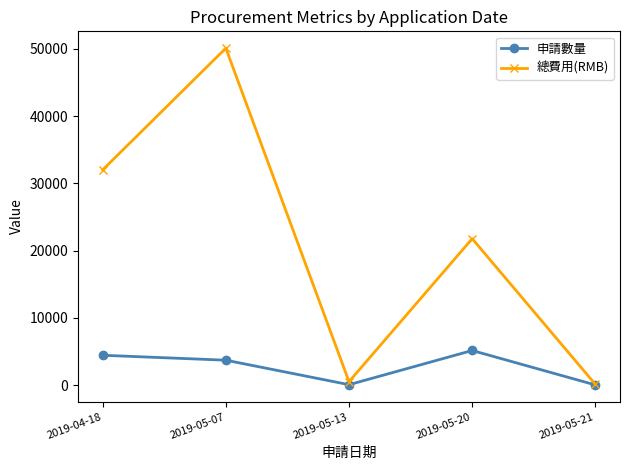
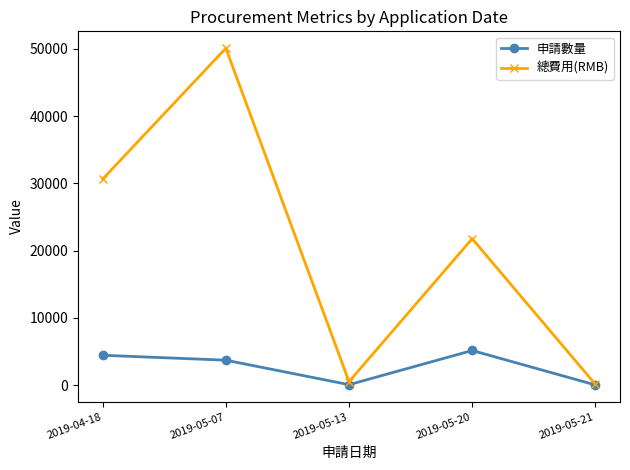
  {
    "申請數量": {
      "2019-04-18": 4000,
      "2019-05-07": 4000,
      "2019-05-13": 0,
      "2019-05-20": 5000
    },
    "總費用(RMB)": {
-     "2019-04-18": 32000,
+     "2019-04-18": 31000,
      "2019-05-07": 50000,
      "2019-05-13": 1000,
      "2019-05-20": 22000
    }
  }
